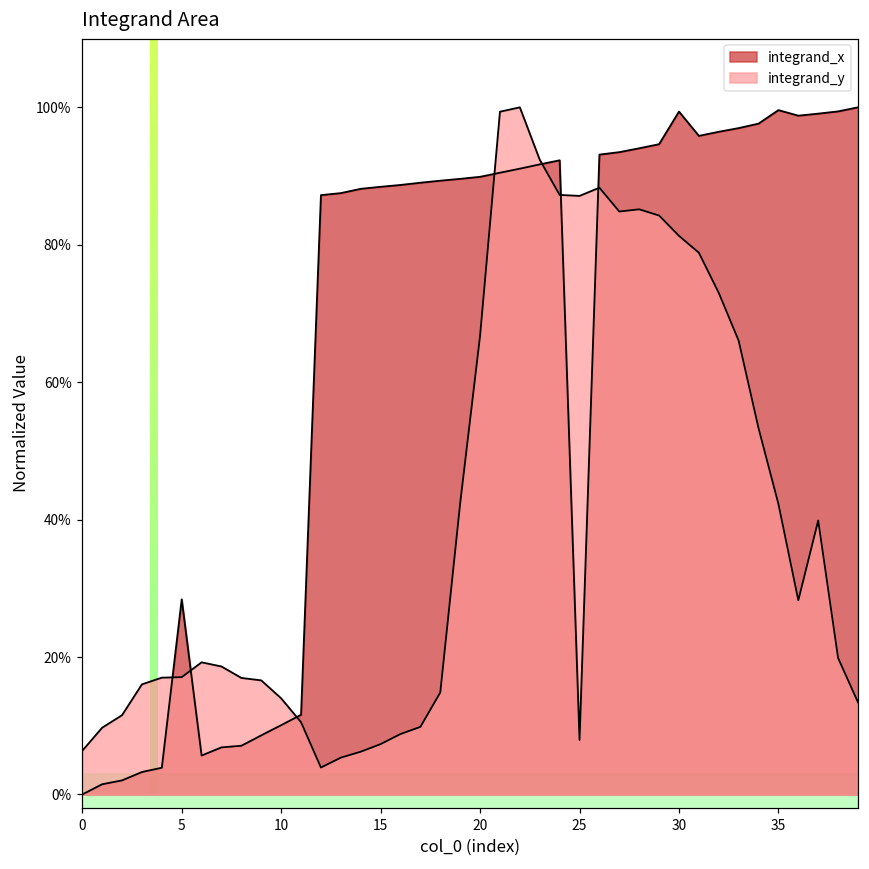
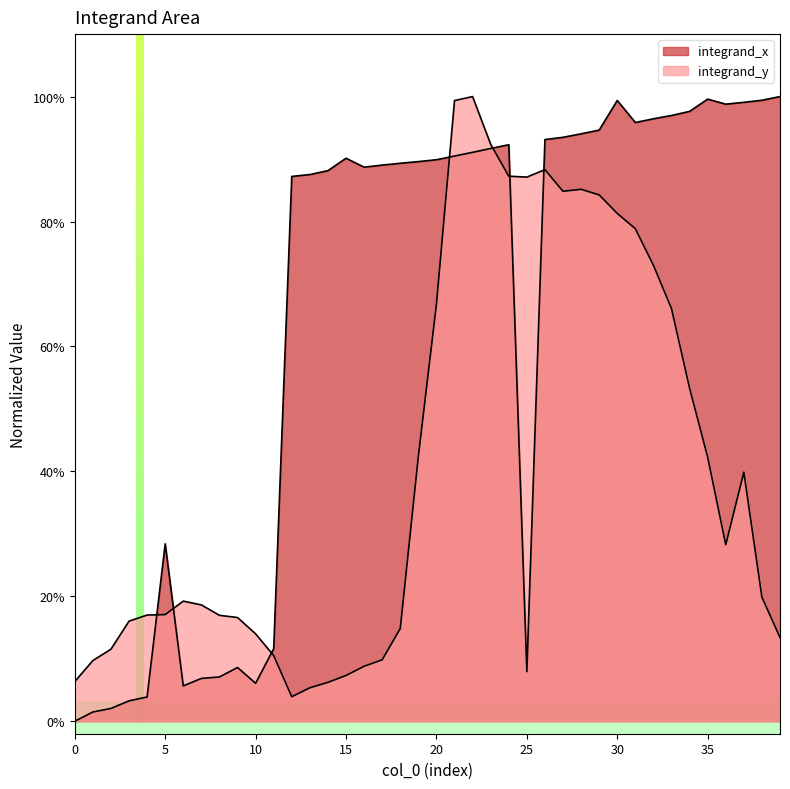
  {
    "integrand_x": {
      "5": "28%",
-     "10": "10%",
-     "15": "88%",
+     "10": "6%",
+     "15": "90%",
      "20": "90%",
      "25": "8%",
      "30": "99%",
      "35": "100%"
    },
    "integrand_y": {
      "0": "6%",
      "5": "17%",
      "10": "14%",
      "15": "7%",
      "20": "67%",
      "25": "87%",
      "30": "81%",
      "35": "42%"
    }
  }
